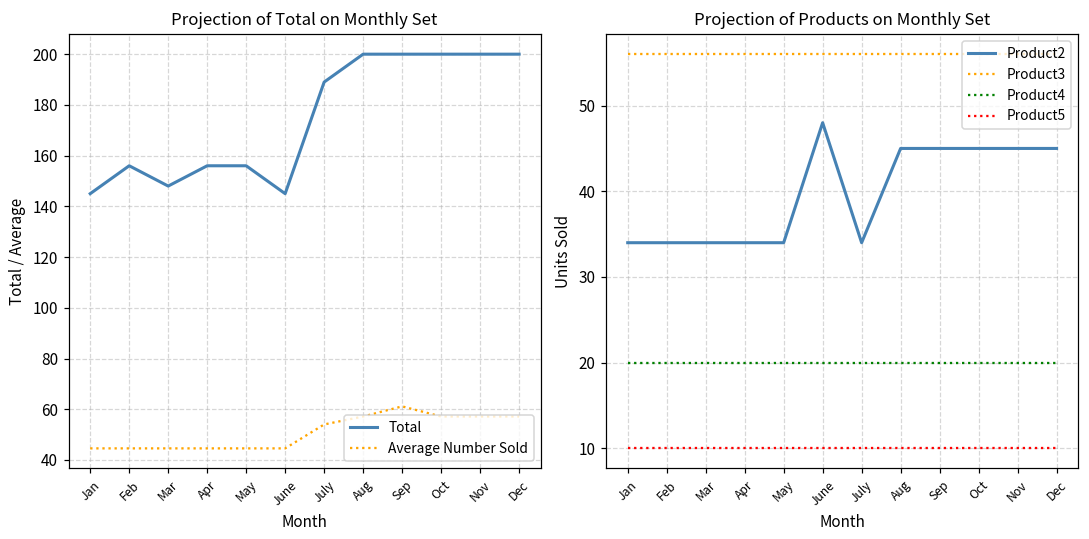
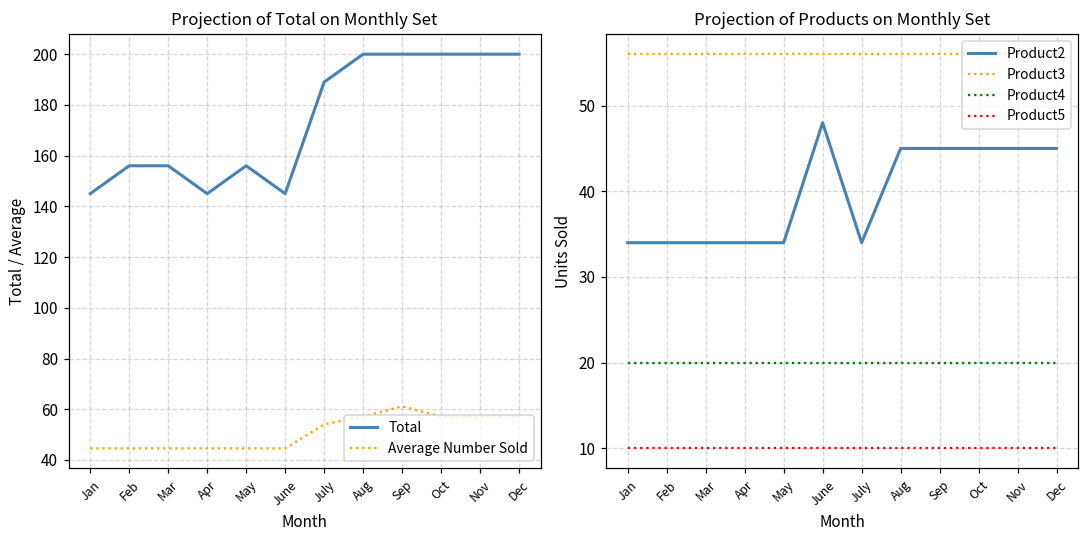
  {
    "Projection of Total on Monthly Set": {
      "Total": {
        "Jan": 145,
        "Feb": 156,
-       "Mar": 148,
-       "Apr": 156,
+       "Mar": 156,
+       "Apr": 145,
        "May": 156,
        "June": 145,
        "July": 189,
        "Aug": 200,
        "Sep": 200,
        "Oct": 200,
        "Nov": 200,
        "Dec": 200
      },
      "Average Number Sold": {
        "Jan": 45,
        "Feb": 45,
        "Mar": 45,
        "Apr": 45,
        "May": 45,
        "June": 45,
        "July": 54,
        "Sep": 61
      }
    },
    "Projection of Products on Monthly Set": {
      "Product2": {
        "Jan": 34,
        "Feb": 34,
        "Mar": 34,
        "Apr": 34,
        "May": 34,
        "June": 48,
        "July": 34,
        "Aug": 45,
        "Sep": 45,
        "Oct": 45,
        "Nov": 45,
        "Dec": 45
      },
      "Product3": {
        "Jan": 56,
        "Feb": 56,
        "Mar": 56,
        "Apr": 56,
        "May": 56,
        "June": 56,
        "July": 56,
        "Aug": 56,
        "Sep": 56
      },
      "Product4": {
        "Jan": 20,
        "Feb": 20,
        "Mar": 20,
        "Apr": 20,
        "May": 20,
        "June": 20,
        "July": 20,
        "Aug": 20,
        "Sep": 20,
        "Oct": 20,
        "Nov": 20,
        "Dec": 20
      },
      "Product5": {
        "Jan": 10,
        "Feb": 10,
        "Mar": 10,
        "Apr": 10,
        "May": 10,
        "June": 10,
        "July": 10,
        "Aug": 10,
        "Sep": 10,
        "Oct": 10,
        "Nov": 10,
        "Dec": 10
      }
    }
  }
